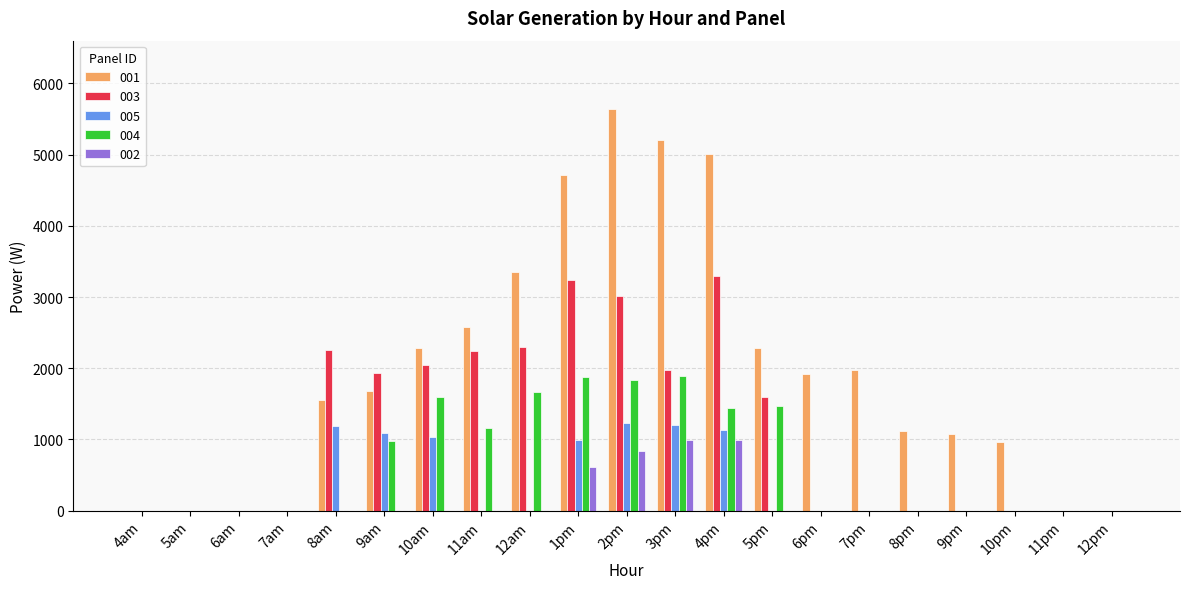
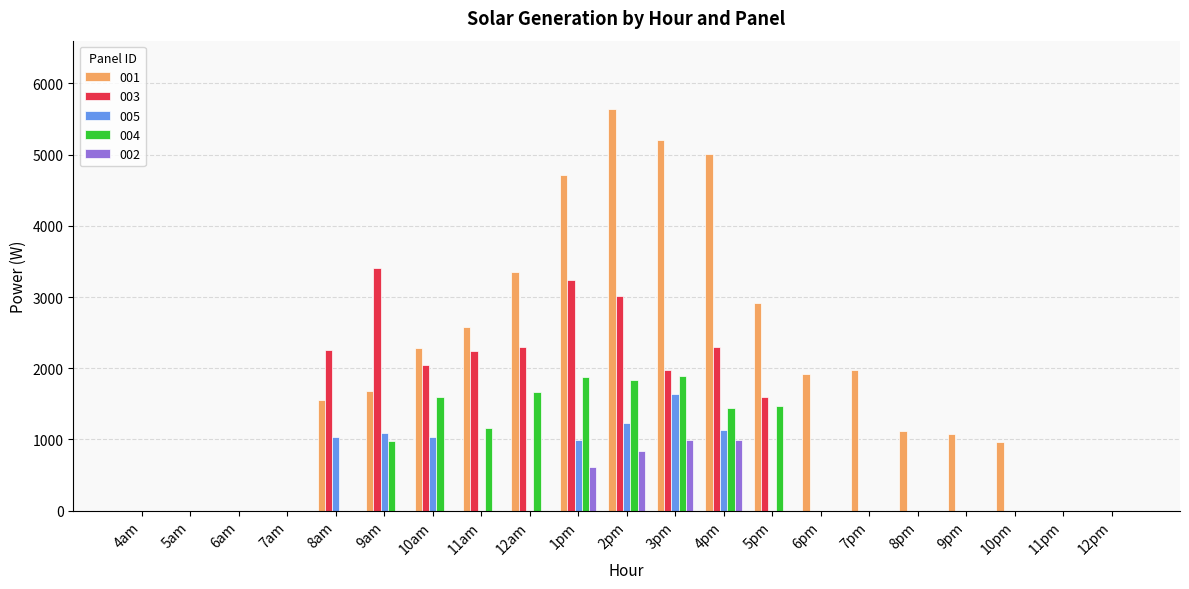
  {
    "001": {
      "4am": 0,
      "5am": 0,
      "6am": 0,
      "7am": 0,
      "8am": 1600,
      "9am": 1700,
      "10am": 2300,
      "11am": 2600,
      "12am": 3400,
      "1pm": 4700,
      "2pm": 5600,
      "3pm": 5200,
      "4pm": 5000,
-     "5pm": 2300,
+     "5pm": 2900,
      "6pm": 1900,
      "7pm": 2000,
      "8pm": 1100,
      "9pm": 1100,
      "10pm": 1000,
      "11pm": 0,
      "12pm": 0
    },
    "003": {
      "4am": 0,
      "5am": 0,
      "6am": 0,
      "7am": 0,
      "8am": 2300,
-     "9am": 1900,
+     "9am": 3400,
      "10am": 2000,
      "11am": 2200,
      "12am": 2300,
      "1pm": 3200,
      "2pm": 3000,
      "3pm": 2000,
-     "4pm": 3300,
+     "4pm": 2300,
      "5pm": 1600,
      "6pm": 0,
      "7pm": 0,
      "8pm": 0,
      "9pm": 0,
      "10pm": 0,
      "11pm": 0,
      "12pm": 0
    },
    "005": {
      "4am": 0,
      "5am": 0,
      "6am": 0,
      "7am": 0,
-     "8am": 1200,
+     "8am": 1000,
      "9am": 1100,
      "10am": 1000,
      "11am": 0,
      "12am": 0,
      "1pm": 1000,
      "2pm": 1200,
-     "3pm": 1200,
+     "3pm": 1600,
      "4pm": 1100,
      "5pm": 0,
      "6pm": 0,
      "7pm": 0,
      "8pm": 0,
      "9pm": 0,
      "10pm": 0,
      "11pm": 0,
      "12pm": 0
    },
    "004": {
      "4am": 0,
      "5am": 0,
      "6am": 0,
      "7am": 0,
      "8am": 0,
      "9am": 1000,
      "10am": 1600,
      "11am": 1200,
      "12am": 1700,
      "1pm": 1900,
      "2pm": 1800,
      "3pm": 1900,
      "4pm": 1400,
      "5pm": 1500,
      "6pm": 0,
      "7pm": 0,
      "8pm": 0,
      "9pm": 0,
      "10pm": 0,
      "11pm": 0,
      "12pm": 0
    },
    "002": {
      "4am": 0,
      "5am": 0,
      "6am": 0,
      "7am": 0,
      "8am": 0,
      "9am": 0,
      "10am": 0,
      "11am": 0,
      "12am": 0,
      "1pm": 600,
      "2pm": 800,
      "3pm": 1000,
      "4pm": 1000,
      "5pm": 0,
      "6pm": 0,
      "7pm": 0,
      "8pm": 0,
      "9pm": 0,
      "10pm": 0,
      "11pm": 0,
      "12pm": 0
    }
  }
